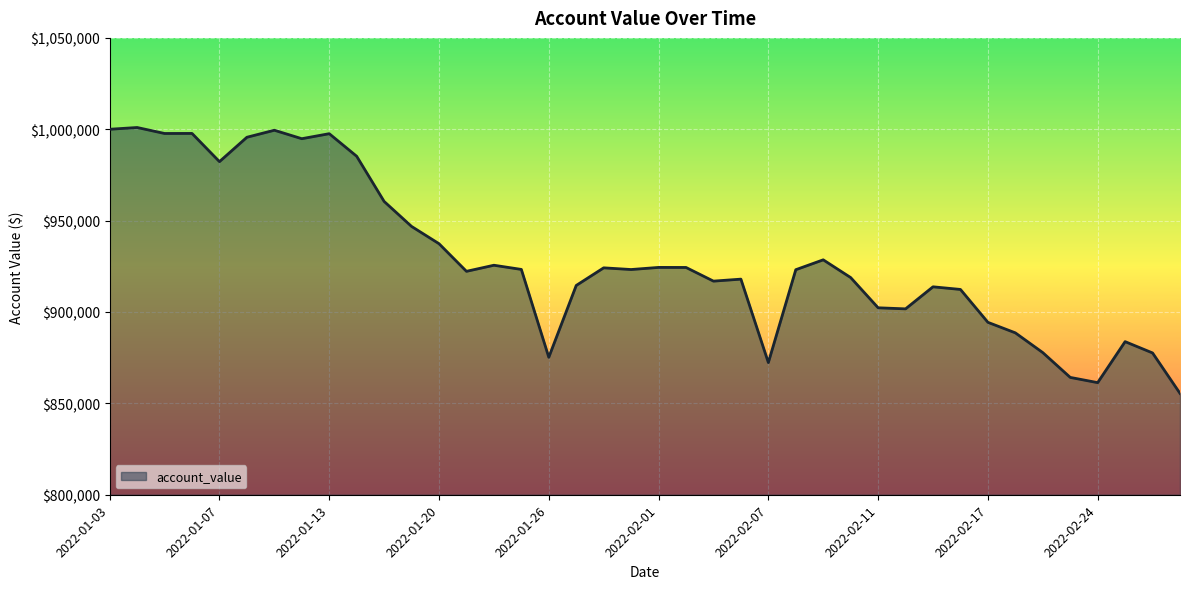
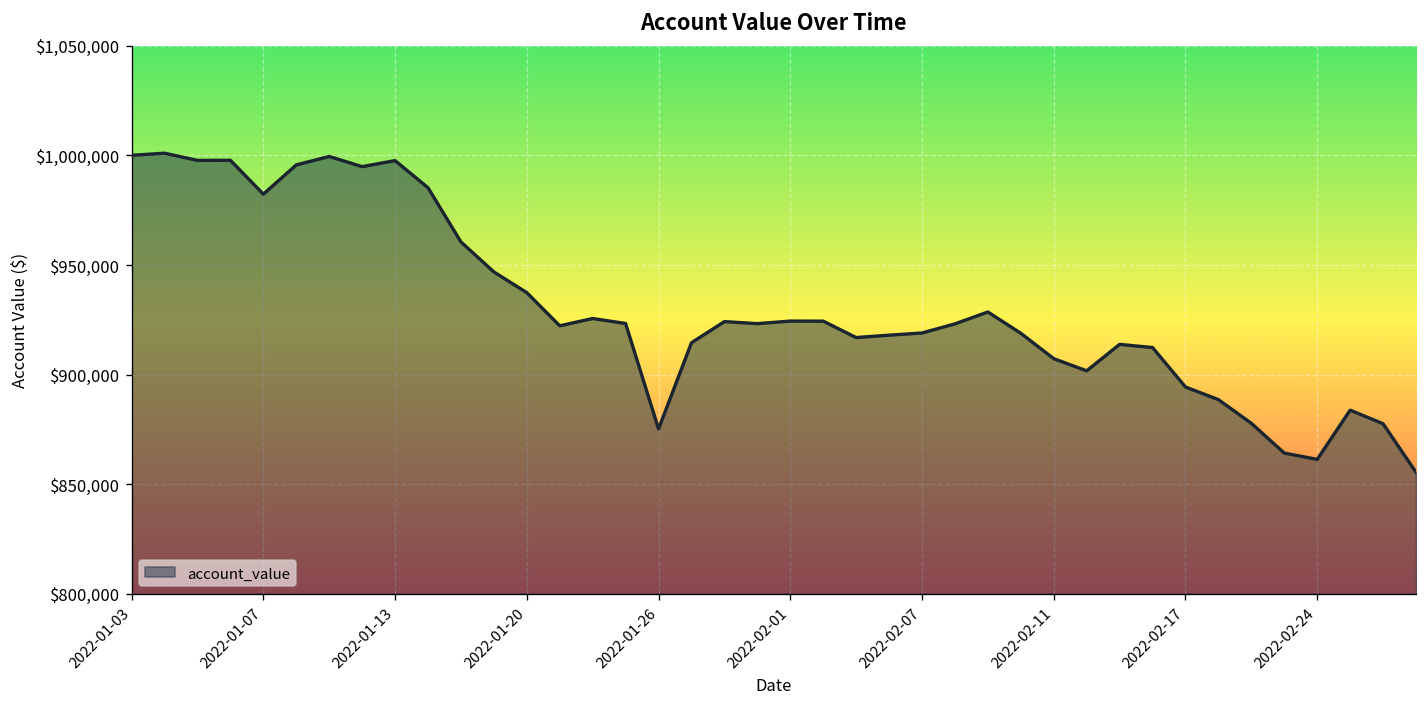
  {
    "2022-01-03": "$1,000,000",
    "2022-01-07": "$982,000",
    "2022-01-13": "$998,000",
    "2022-01-20": "$937,000",
    "2022-01-26": "$875,000",
    "2022-02-01": "$924,000",
-   "2022-02-07": "$872,000",
-   "2022-02-11": "$902,000",
+   "2022-02-07": "$919,000",
+   "2022-02-11": "$907,000",
    "2022-02-17": "$894,000",
    "2022-02-24": "$861,000"
  }
